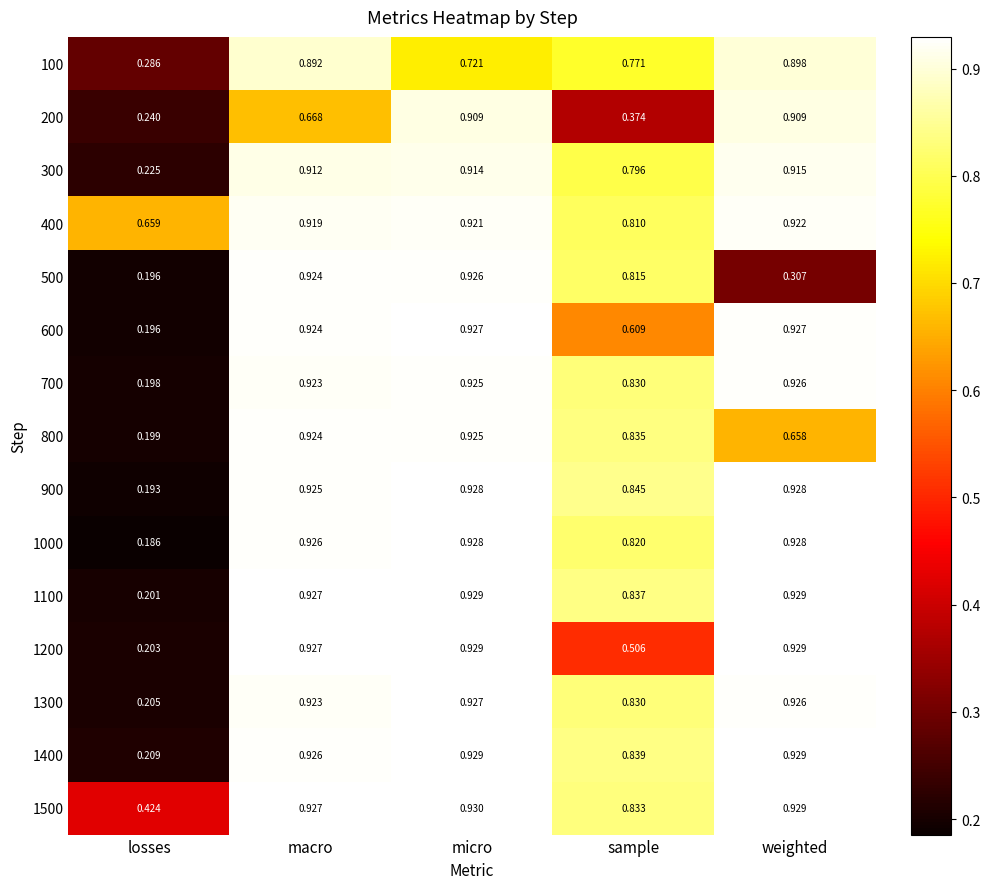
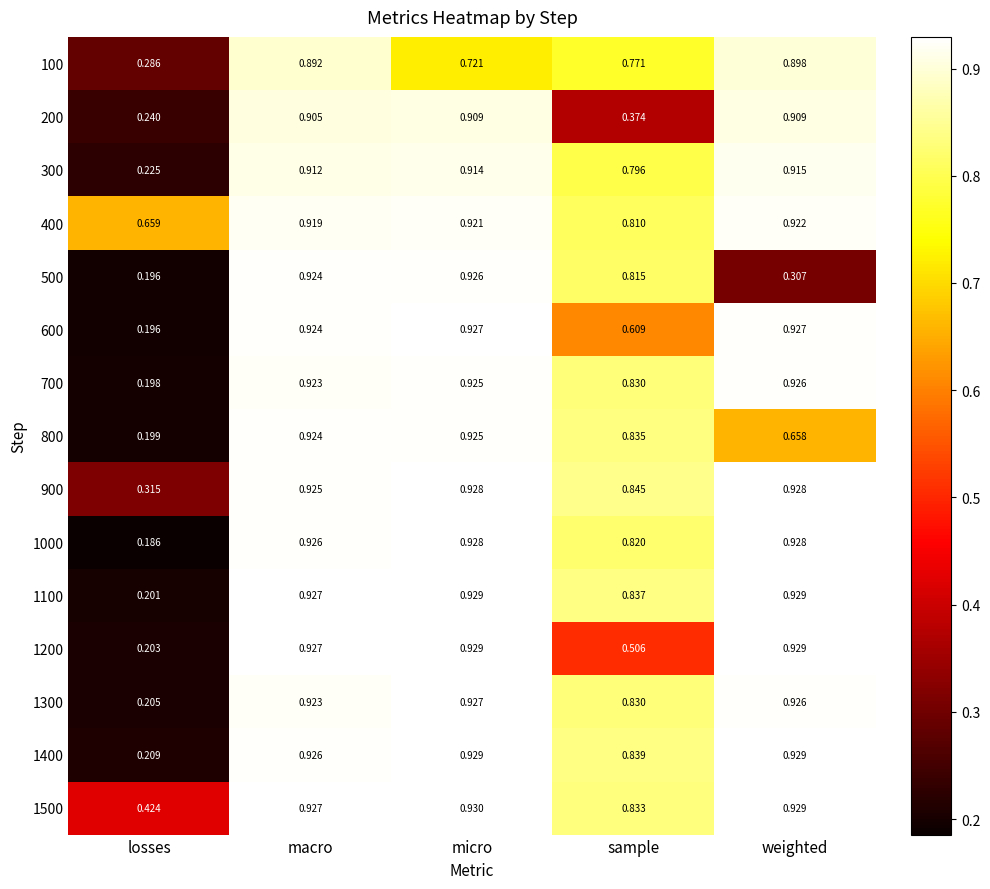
  {
    "100": {
      "losses": 0.286,
      "macro": 0.892,
      "micro": 0.721,
      "sample": 0.771,
      "weighted": 0.898
    },
    "200": {
      "losses": 0.240,
-     "macro": 0.668,
+     "macro": 0.905,
      "micro": 0.909,
      "sample": 0.374,
      "weighted": 0.909
    },
    "300": {
      "losses": 0.225,
      "macro": 0.912,
      "micro": 0.914,
      "sample": 0.796,
      "weighted": 0.915
    },
    "400": {
      "losses": 0.659,
      "macro": 0.919,
      "micro": 0.921,
      "sample": 0.810,
      "weighted": 0.922
    },
    "500": {
      "losses": 0.196,
      "macro": 0.924,
      "micro": 0.926,
      "sample": 0.815,
      "weighted": 0.307
    },
    "600": {
      "losses": 0.196,
      "macro": 0.924,
      "micro": 0.927,
      "sample": 0.609,
      "weighted": 0.927
    },
    "700": {
      "losses": 0.198,
      "macro": 0.923,
      "micro": 0.925,
      "sample": 0.830,
      "weighted": 0.926
    },
    "800": {
      "losses": 0.199,
      "macro": 0.924,
      "micro": 0.925,
      "sample": 0.835,
      "weighted": 0.658
    },
    "900": {
-     "losses": 0.193,
+     "losses": 0.315,
      "macro": 0.925,
      "micro": 0.928,
      "sample": 0.845,
      "weighted": 0.928
    },
    "1000": {
      "losses": 0.186,
      "macro": 0.926,
      "micro": 0.928,
      "sample": 0.820,
      "weighted": 0.928
    },
    "1100": {
      "losses": 0.201,
      "macro": 0.927,
      "micro": 0.929,
      "sample": 0.837,
      "weighted": 0.929
    },
    "1200": {
      "losses": 0.203,
      "macro": 0.927,
      "micro": 0.929,
      "sample": 0.506,
      "weighted": 0.929
    },
    "1300": {
      "losses": 0.205,
      "macro": 0.923,
      "micro": 0.927,
      "sample": 0.830,
      "weighted": 0.926
    },
    "1400": {
      "losses": 0.209,
      "macro": 0.926,
      "micro": 0.929,
      "sample": 0.839,
      "weighted": 0.929
    },
    "1500": {
      "losses": 0.424,
      "macro": 0.927,
      "micro": 0.930,
      "sample": 0.833,
      "weighted": 0.929
    }
  }
